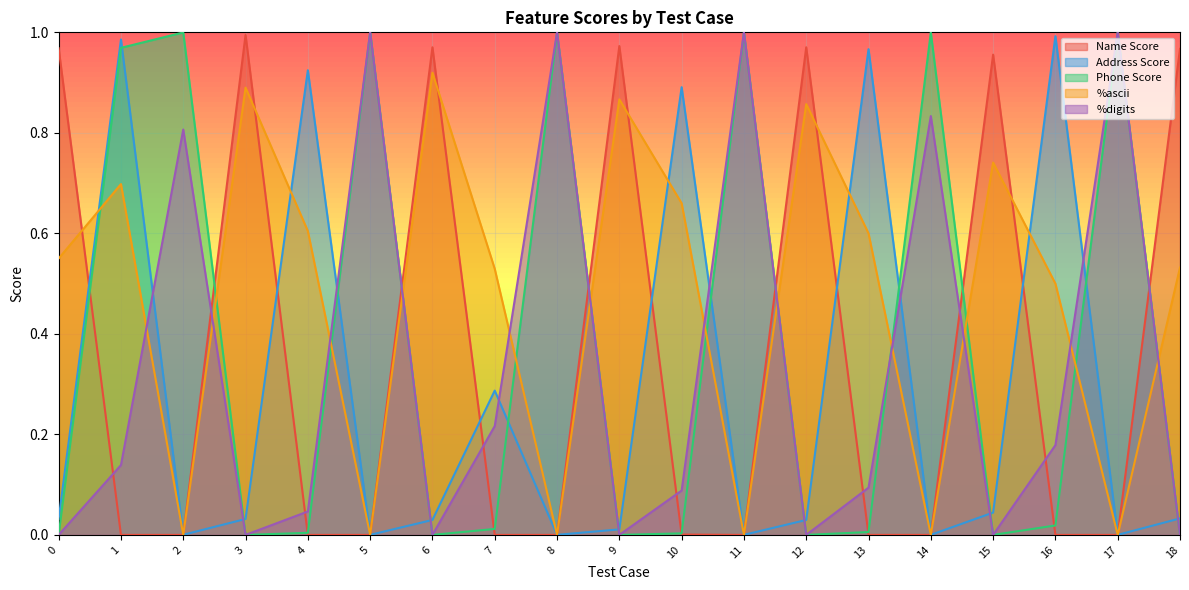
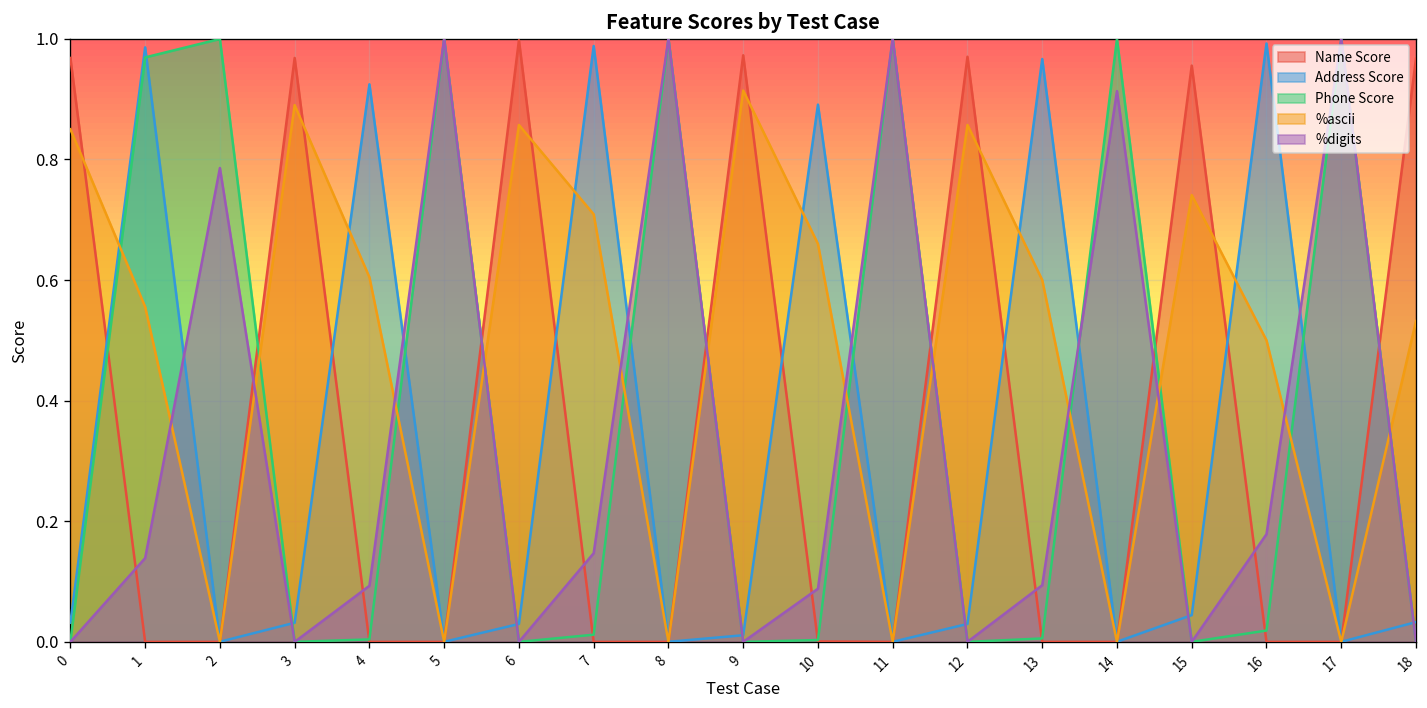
  {
    "Name Score": {
      "0": 0.97,
      "1": 0.00,
-     "3": 0.99,
-     "6": 0.97,
+     "3": 0.97,
+     "6": 1.00,
      "7": 0.00,
      "9": 0.97,
      "12": 0.97,
      "13": 0.00,
      "15": 0.96,
      "16": 0.00,
      "18": 0.97
    },
    "Address Score": {
      "0": 0.03,
      "1": 0.99,
      "3": 0.03,
      "4": 0.92,
      "6": 0.03,
-     "7": 0.29,
+     "7": 0.99,
      "9": 0.01,
      "10": 0.89,
      "12": 0.03,
      "13": 0.97,
      "15": 0.04,
      "16": 0.99,
      "18": 0.03
    },
    "Phone Score": {
      "1": 0.97,
      "2": 1.00,
      "7": 0.01,
      "13": 0.01,
      "14": 1.00,
      "16": 0.02
    },
    "%ascii": {
-     "0": 0.55,
-     "1": 0.70,
+     "0": 0.85,
+     "1": 0.56,
      "3": 0.89,
      "4": 0.60,
-     "6": 0.92,
-     "7": 0.53,
-     "9": 0.87,
+     "6": 0.86,
+     "7": 0.71,
+     "9": 0.91,
      "10": 0.66,
      "12": 0.86,
      "13": 0.60,
      "15": 0.74,
      "16": 0.50,
      "18": 0.53
    },
    "%digits": {
      "1": 0.14,
-     "2": 0.81,
-     "4": 0.05,
-     "7": 0.22,
+     "2": 0.79,
+     "4": 0.09,
+     "7": 0.15,
      "10": 0.09,
      "13": 0.09,
-     "14": 0.83,
+     "14": 0.91,
      "16": 0.18
    }
  }
